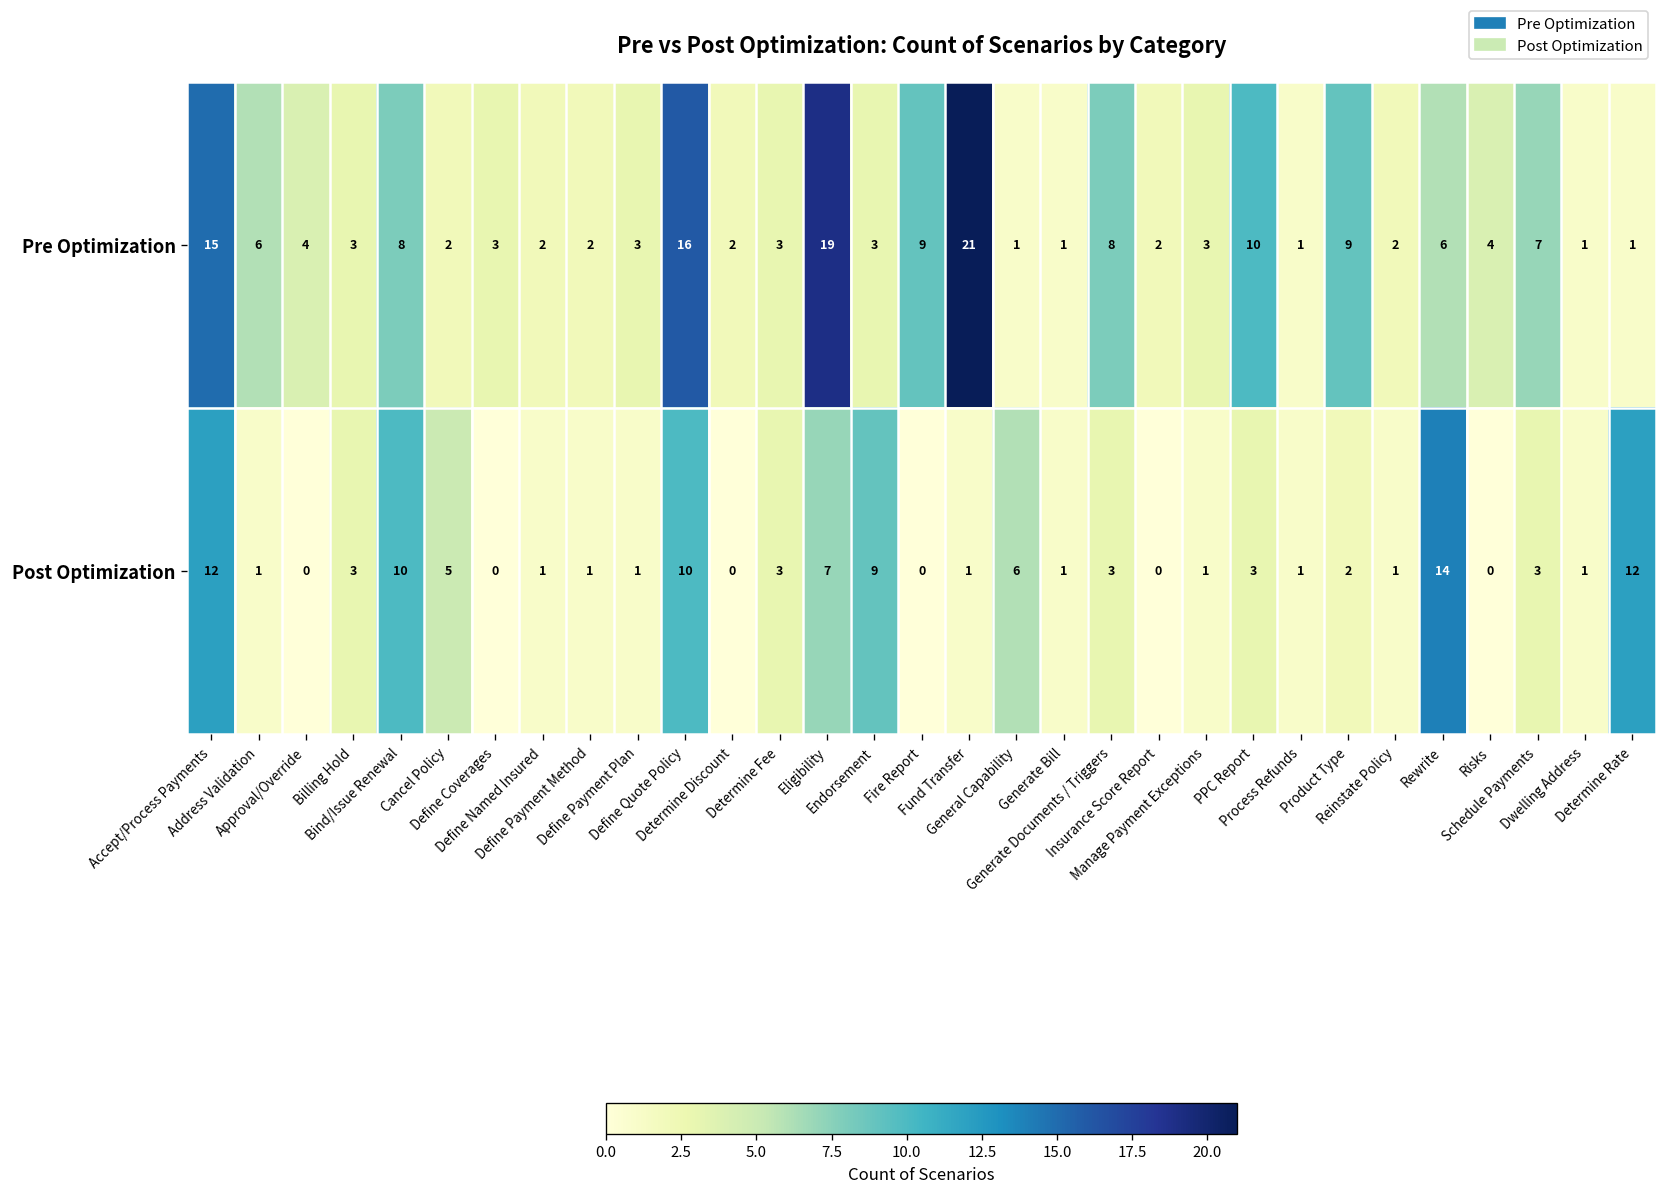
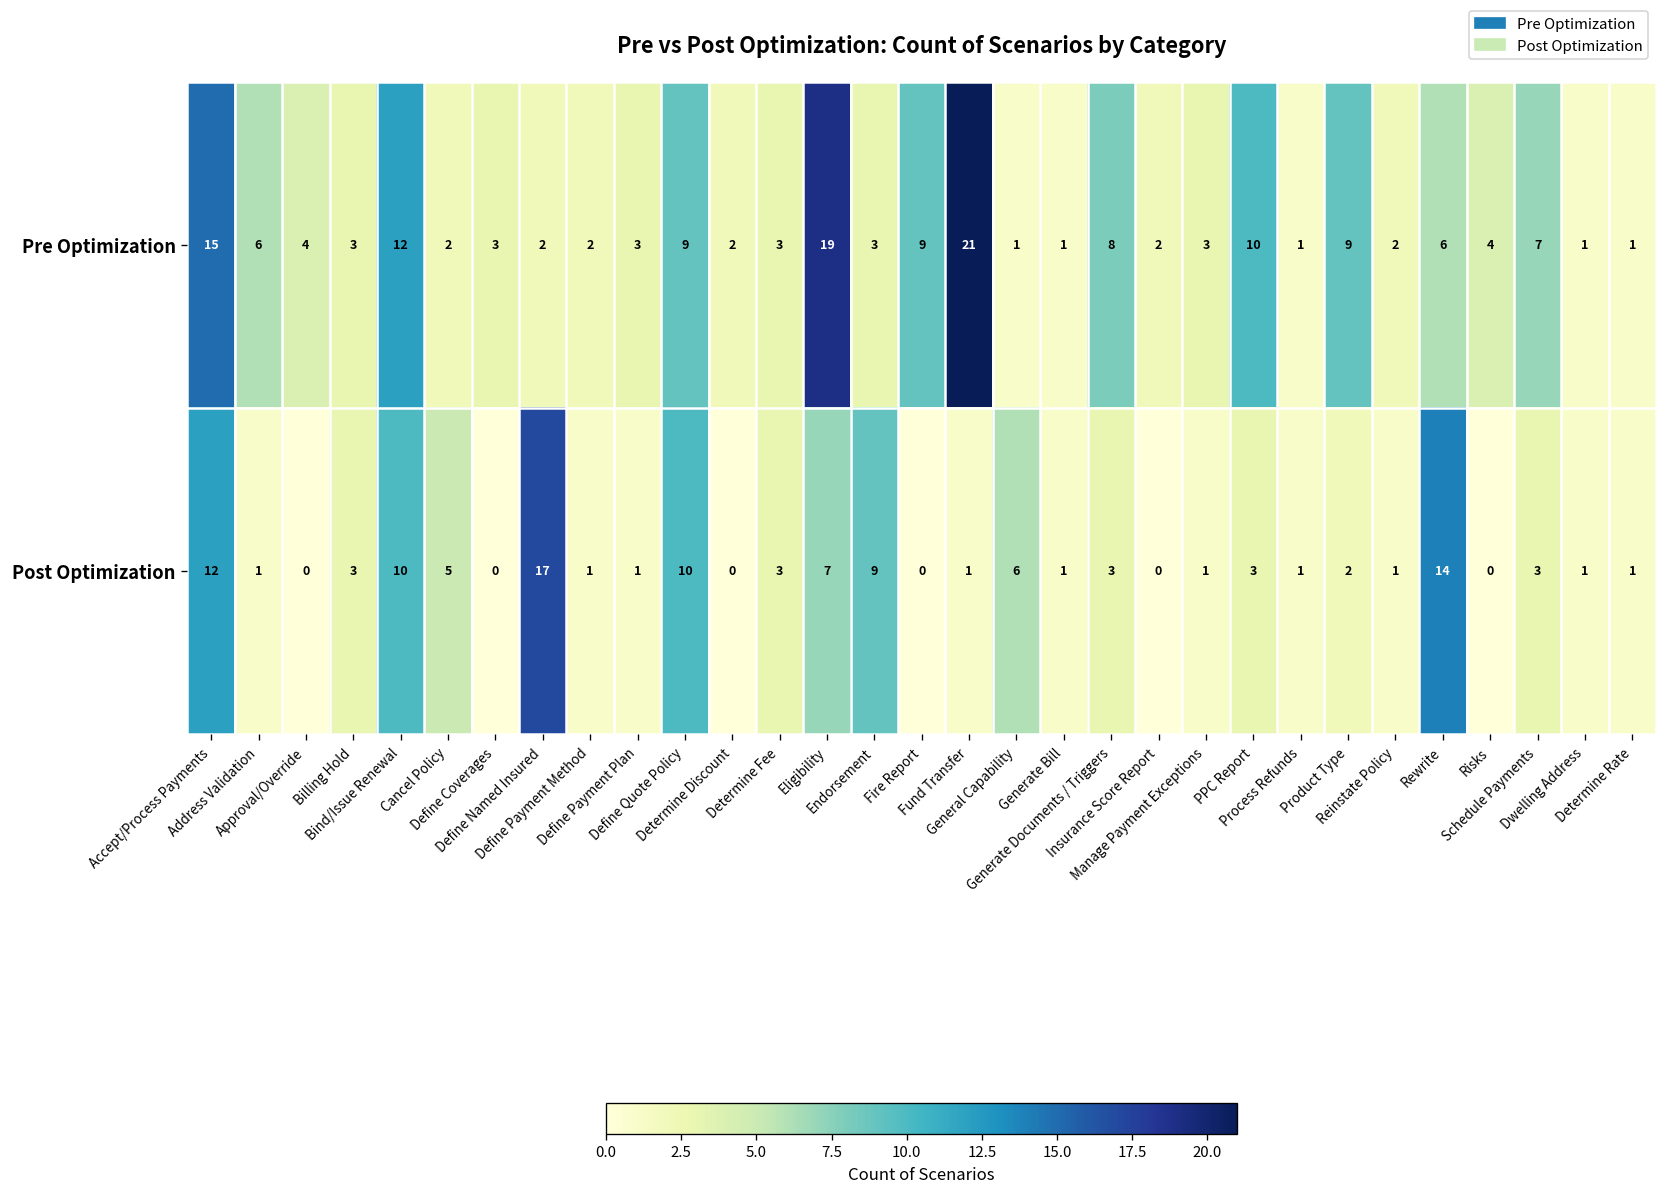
  {
    "Pre Optimization": {
      "Accept/Process Payments": 15,
      "Address Validation": 6,
      "Approval/Override": 4,
      "Billing Hold": 3,
-     "Bind/Issue Renewal": 8,
+     "Bind/Issue Renewal": 12,
      "Cancel Policy": 2,
      "Define Coverages": 3,
      "Define Named Insured": 2,
      "Define Payment Method": 2,
      "Define Payment Plan": 3,
-     "Define Quote Policy": 16,
+     "Define Quote Policy": 9,
      "Determine Discount": 2,
      "Determine Fee": 3,
      "Eligibility": 19,
      "Endorsement": 3,
      "Fire Report": 9,
      "Fund Transfer": 21,
      "General Capability": 1,
      "Generate Bill": 1,
      "Generate Documents / Triggers": 8,
      "Insurance Score Report": 2,
      "Manage Payment Exceptions": 3,
      "PPC Report": 10,
      "Process Refunds": 1,
      "Product Type": 9,
      "Reinstate Policy": 2,
      "Rewrite": 6,
      "Risks": 4,
      "Schedule Payments": 7,
      "Dwelling Address": 1,
      "Determine Rate": 1
    },
    "Post Optimization": {
      "Accept/Process Payments": 12,
      "Address Validation": 1,
      "Approval/Override": 0,
      "Billing Hold": 3,
      "Bind/Issue Renewal": 10,
      "Cancel Policy": 5,
      "Define Coverages": 0,
-     "Define Named Insured": 1,
+     "Define Named Insured": 17,
      "Define Payment Method": 1,
      "Define Payment Plan": 1,
      "Define Quote Policy": 10,
      "Determine Discount": 0,
      "Determine Fee": 3,
      "Eligibility": 7,
      "Endorsement": 9,
      "Fire Report": 0,
      "Fund Transfer": 1,
      "General Capability": 6,
      "Generate Bill": 1,
      "Generate Documents / Triggers": 3,
      "Insurance Score Report": 0,
      "Manage Payment Exceptions": 1,
      "PPC Report": 3,
      "Process Refunds": 1,
      "Product Type": 2,
      "Reinstate Policy": 1,
      "Rewrite": 14,
      "Risks": 0,
      "Schedule Payments": 3,
      "Dwelling Address": 1,
-     "Determine Rate": 12
+     "Determine Rate": 1
    }
  }
